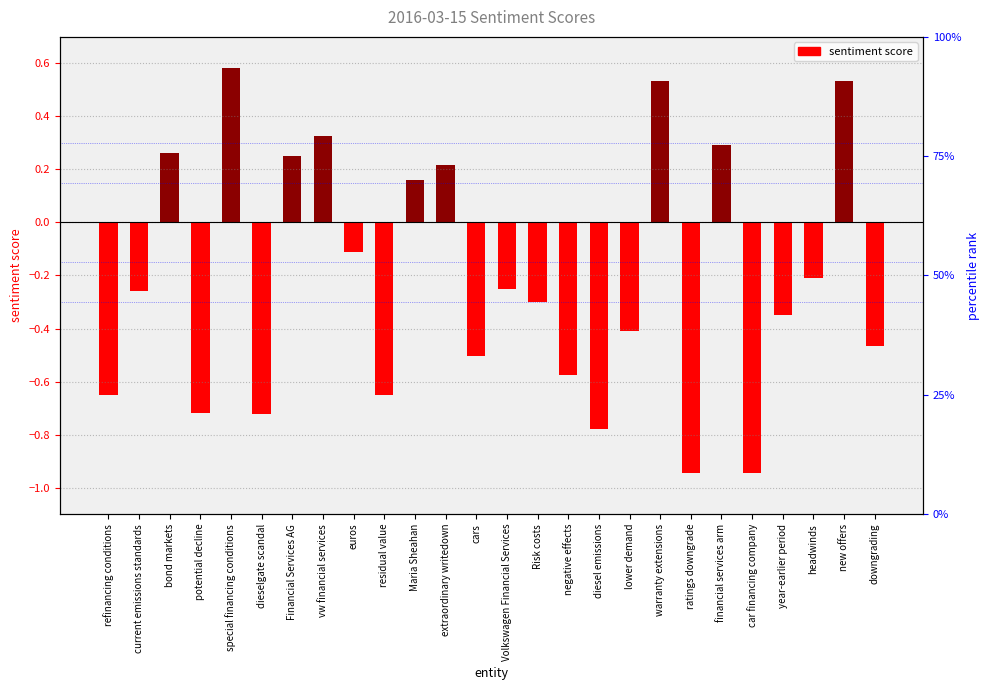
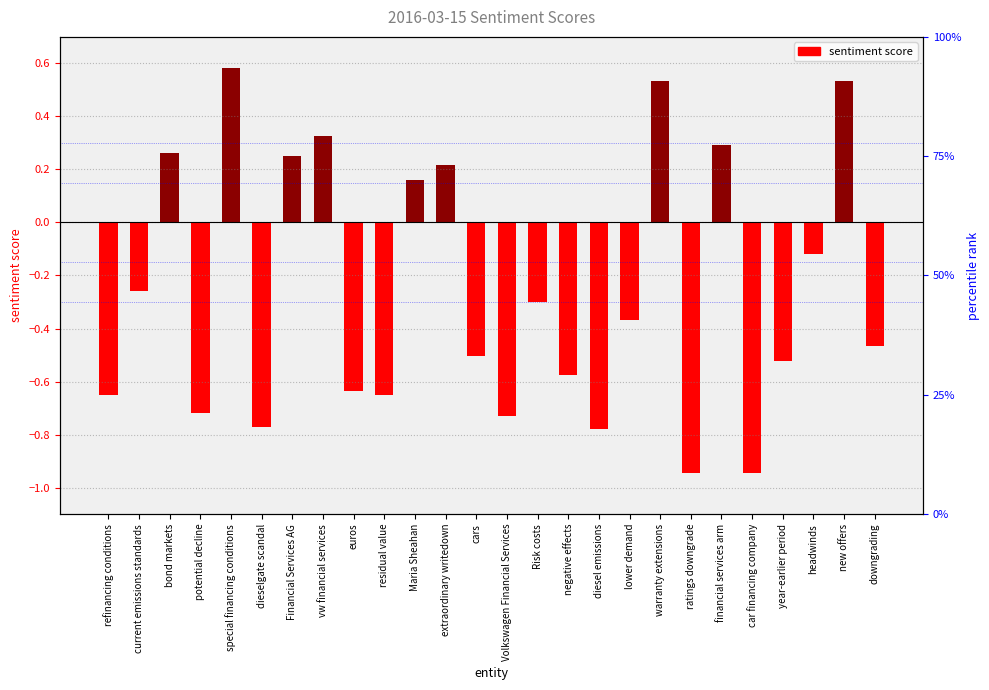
  {
    "refinancing conditions": -0.65,
    "current emissions standards": -0.26,
    "bond markets": 0.26,
    "potential decline": -0.72,
    "special financing conditions": 0.58,
-   "dieselgate scandal": -0.72,
+   "dieselgate scandal": -0.77,
    "Financial Services AG": 0.25,
    "vw financial services": 0.33,
-   "euros": -0.11,
+   "euros": -0.63,
    "residual value": -0.65,
    "Maria Sheahan": 0.16,
    "extraordinary writedown": 0.22,
    "cars": -0.50,
-   "Volkswagen Financial Services": -0.25,
+   "Volkswagen Financial Services": -0.73,
    "Risk costs": -0.30,
    "negative effects": -0.58,
    "diesel emissions": -0.78,
-   "lower demand": -0.41,
+   "lower demand": -0.37,
    "warranty extensions": 0.53,
    "ratings downgrade": -0.95,
    "financial services arm": 0.29,
    "car financing company": -0.95,
-   "year-earlier period": -0.35,
-   "headwinds": -0.21,
+   "year-earlier period": -0.52,
+   "headwinds": -0.12,
    "new offers": 0.53,
    "downgrading": -0.47
  }
